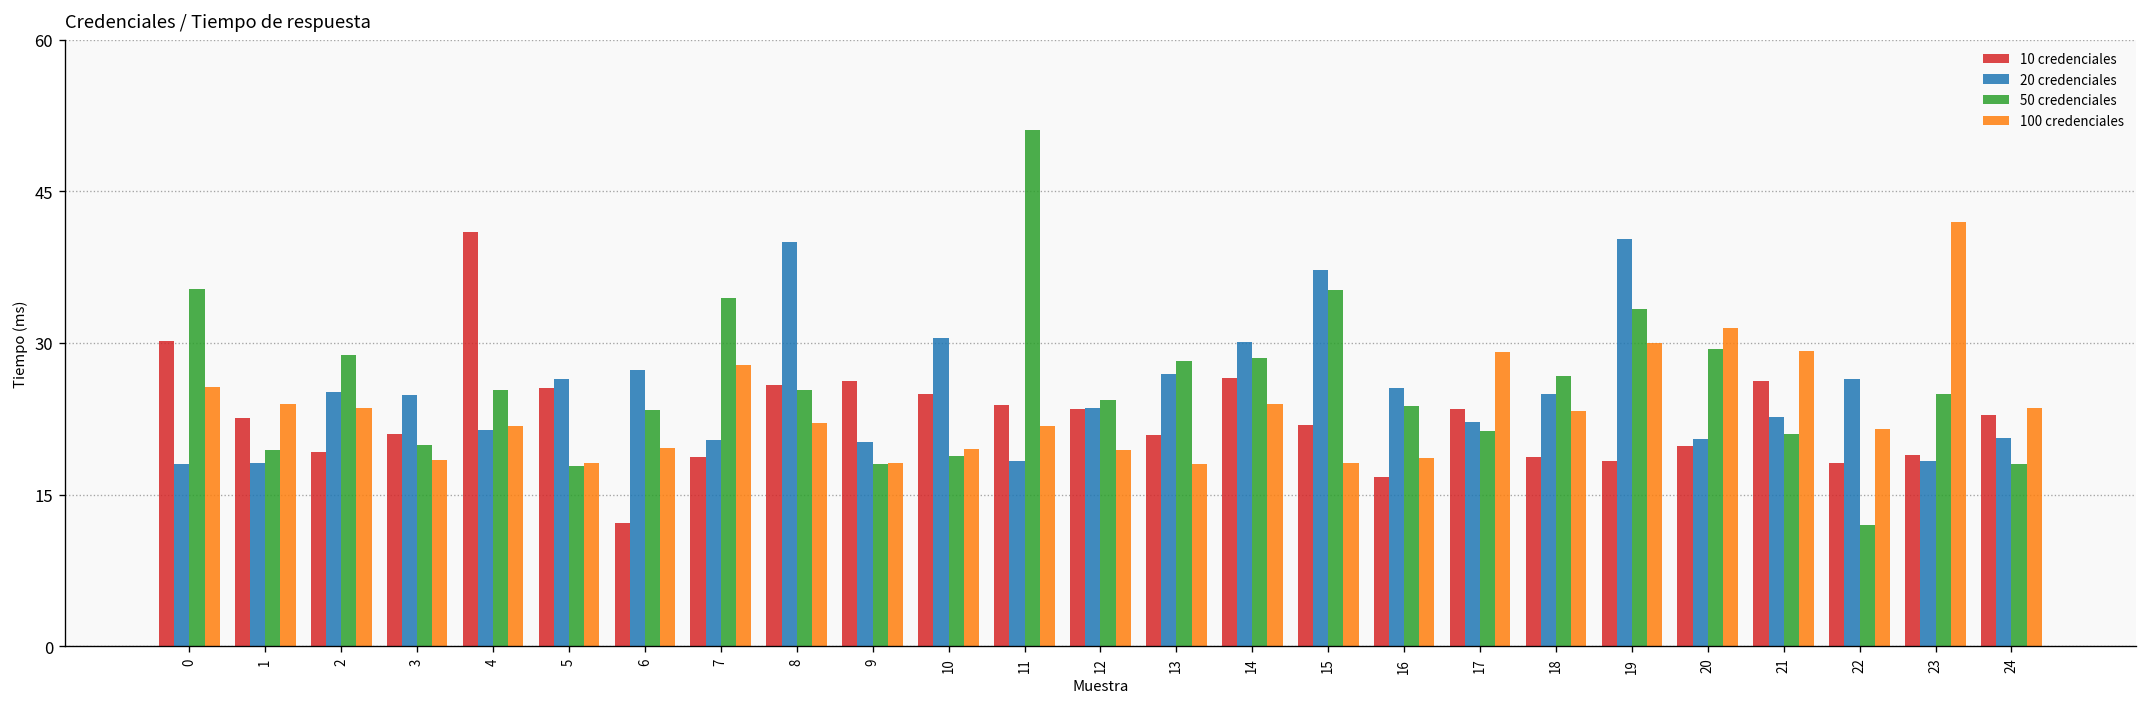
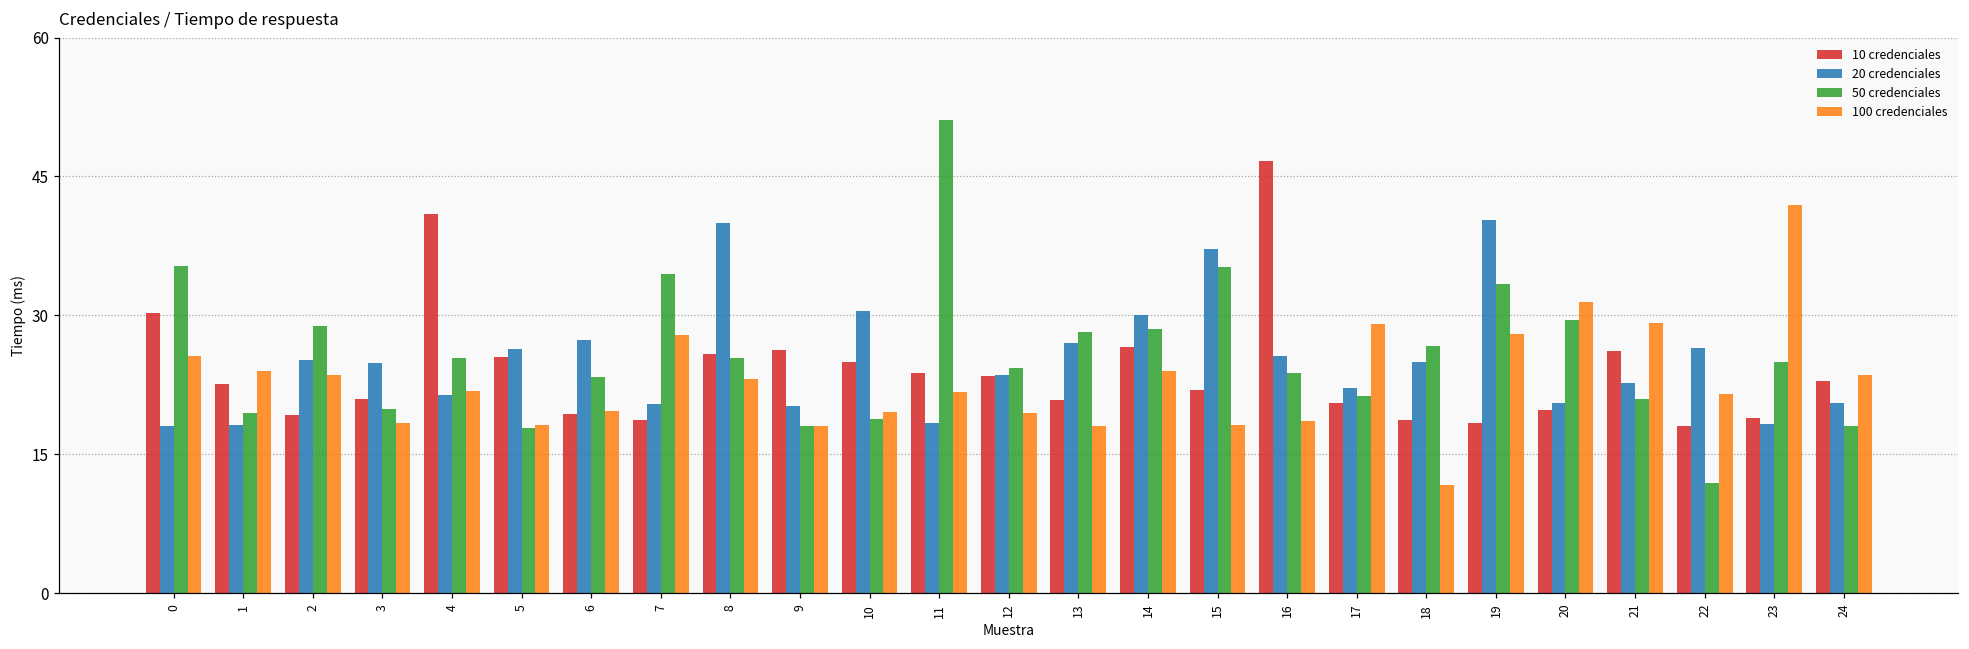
  {
    "10 credenciales": {
      "0": 30,
      "1": 23,
      "2": 19,
      "3": 21,
      "4": 41,
      "5": 26,
-     "6": 12,
+     "6": 19,
      "7": 19,
      "8": 26,
      "9": 26,
      "10": 25,
      "11": 24,
      "12": 23,
      "13": 21,
      "14": 27,
      "15": 22,
-     "16": 17,
-     "17": 23,
+     "16": 47,
+     "17": 21,
      "18": 19,
      "19": 18,
      "20": 20,
      "21": 26,
      "22": 18,
      "23": 19,
      "24": 23
    },
    "20 credenciales": {
      "0": 18,
      "1": 18,
      "2": 25,
      "3": 25,
      "4": 21,
      "5": 26,
      "6": 27,
      "7": 20,
      "8": 40,
      "9": 20,
      "10": 31,
      "11": 18,
      "12": 24,
      "13": 27,
      "14": 30,
      "15": 37,
      "16": 26,
      "17": 22,
      "18": 25,
      "19": 40,
      "20": 21,
      "21": 23,
      "22": 26,
      "23": 18,
      "24": 21
    },
    "50 credenciales": {
      "0": 35,
      "1": 19,
      "2": 29,
      "3": 20,
      "4": 25,
      "5": 18,
      "6": 23,
      "7": 34,
      "8": 25,
      "9": 18,
      "10": 19,
      "11": 51,
      "12": 24,
      "13": 28,
      "14": 29,
      "15": 35,
      "16": 24,
      "17": 21,
      "18": 27,
      "19": 33,
      "20": 29,
      "21": 21,
      "22": 12,
      "23": 25,
      "24": 18
    },
    "100 credenciales": {
      "0": 26,
      "1": 24,
      "2": 24,
      "3": 18,
      "4": 22,
      "5": 18,
      "6": 20,
      "7": 28,
-     "8": 22,
+     "8": 23,
      "9": 18,
      "10": 20,
      "11": 22,
      "12": 19,
      "13": 18,
      "14": 24,
      "15": 18,
      "16": 19,
      "17": 29,
-     "18": 23,
-     "19": 30,
+     "18": 12,
+     "19": 28,
      "20": 31,
      "21": 29,
      "22": 22,
      "23": 42,
      "24": 24
    }
  }
